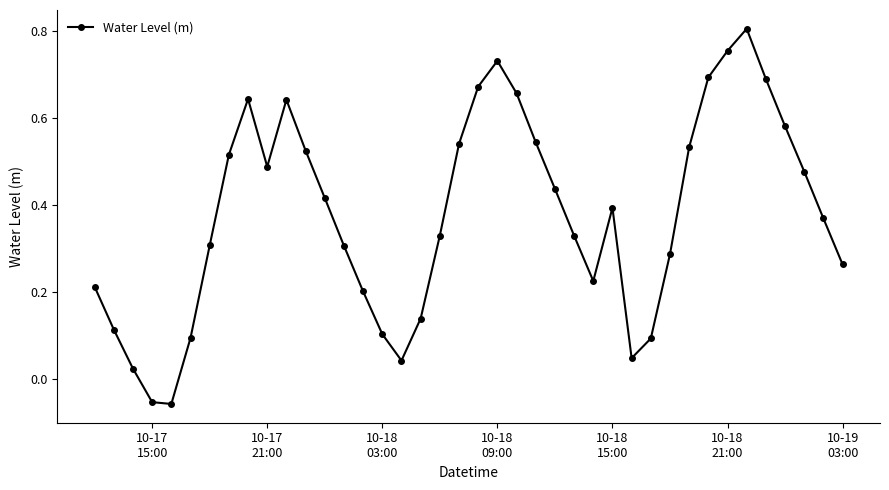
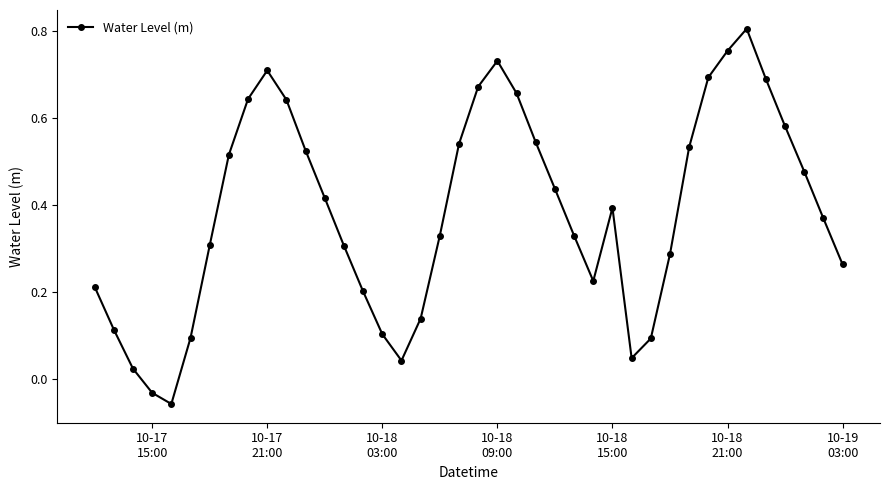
  {
-   "10-17 15:00": -0.05,
-   "10-17 21:00": 0.49,
+   "10-17 15:00": -0.03,
+   "10-17 21:00": 0.71,
    "10-18 03:00": 0.10,
    "10-18 09:00": 0.73,
    "10-18 15:00": 0.39,
    "10-18 21:00": 0.76,
    "10-19 03:00": 0.26
  }
